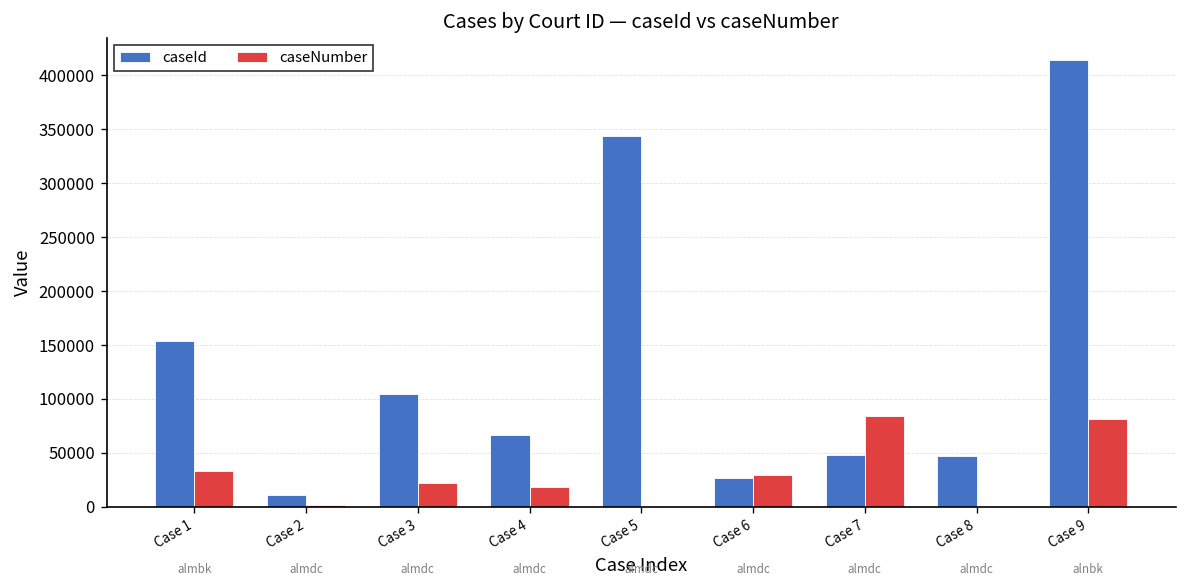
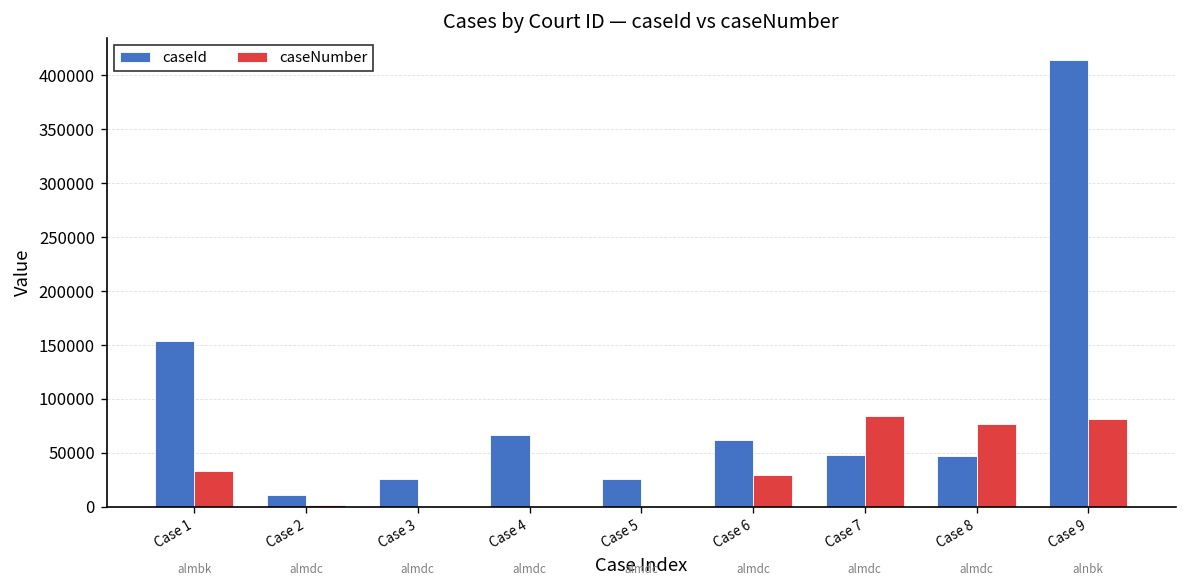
  {
    "caseId": {
      "Case 1": 150000,
      "Case 2": 10000,
-     "Case 3": 100000,
+     "Case 3": 30000,
      "Case 4": 70000,
-     "Case 5": 340000,
-     "Case 6": 30000,
+     "Case 5": 30000,
+     "Case 6": 60000,
      "Case 7": 50000,
      "Case 8": 50000,
      "Case 9": 410000
    },
    "caseNumber": {
      "Case 1": 30000,
-     "Case 3": 20000,
-     "Case 4": 20000,
+     "Case 3": 0,
+     "Case 4": 0,
      "Case 6": 30000,
      "Case 7": 80000,
-     "Case 8": 0,
+     "Case 8": 80000,
      "Case 9": 80000
    }
  }
